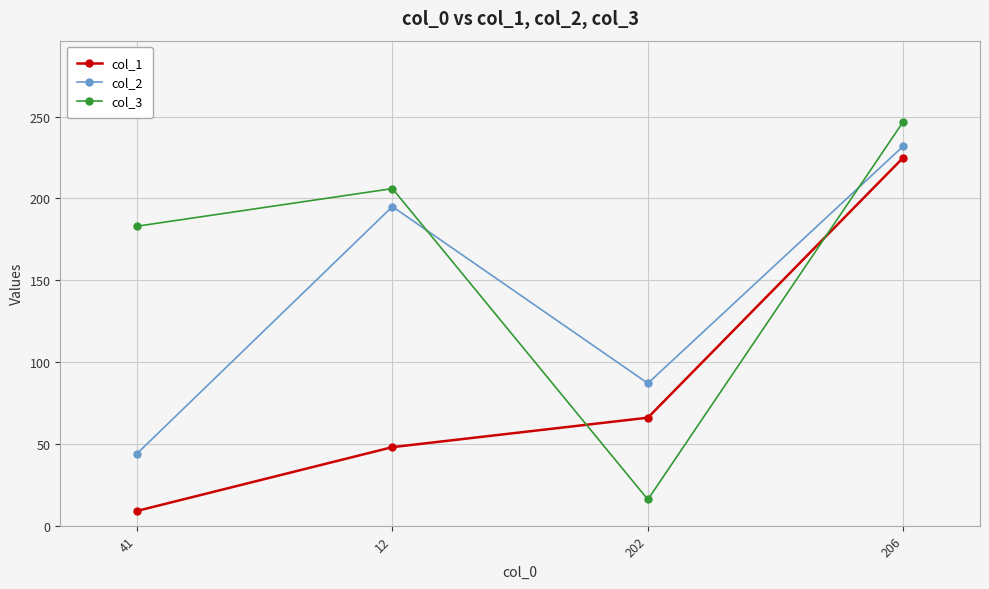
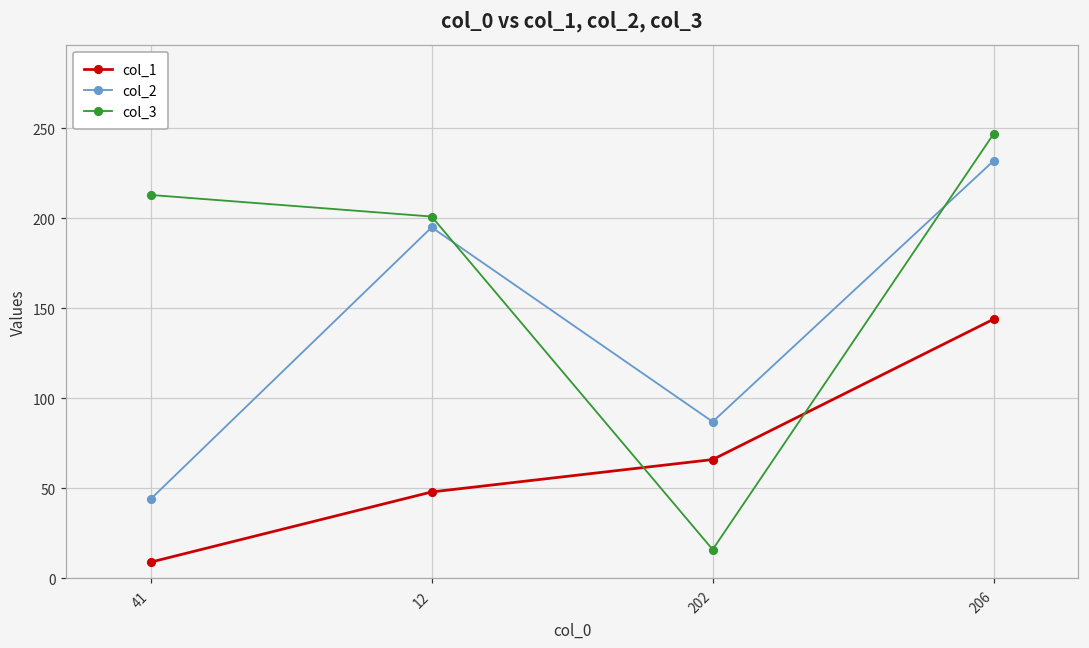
  {
    "col_1": {
      "41": 9,
      "12": 48,
      "202": 66,
-     "206": 225
+     "206": 144
    },
    "col_2": {
      "41": 44,
      "12": 195,
      "202": 87,
      "206": 232
    },
    "col_3": {
-     "41": 183,
-     "12": 206,
+     "41": 213,
+     "12": 201,
      "202": 16,
      "206": 247
    }
  }
